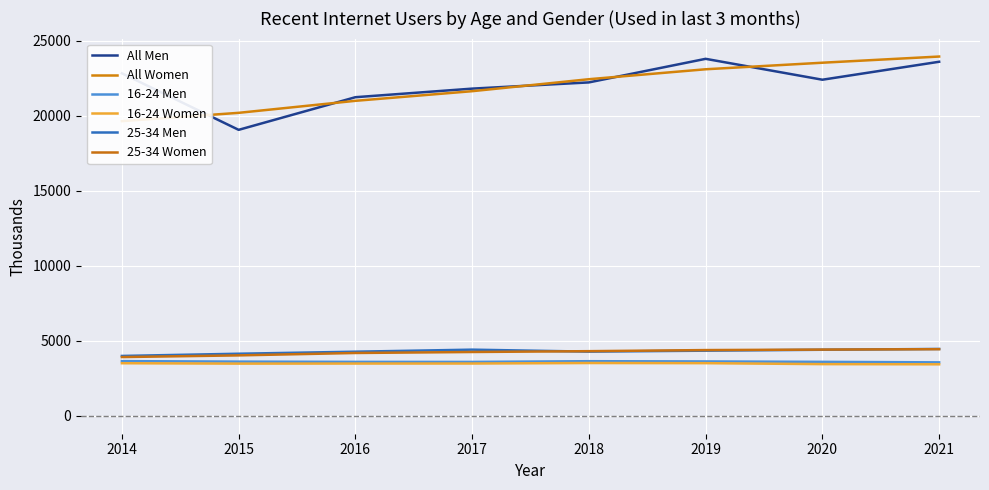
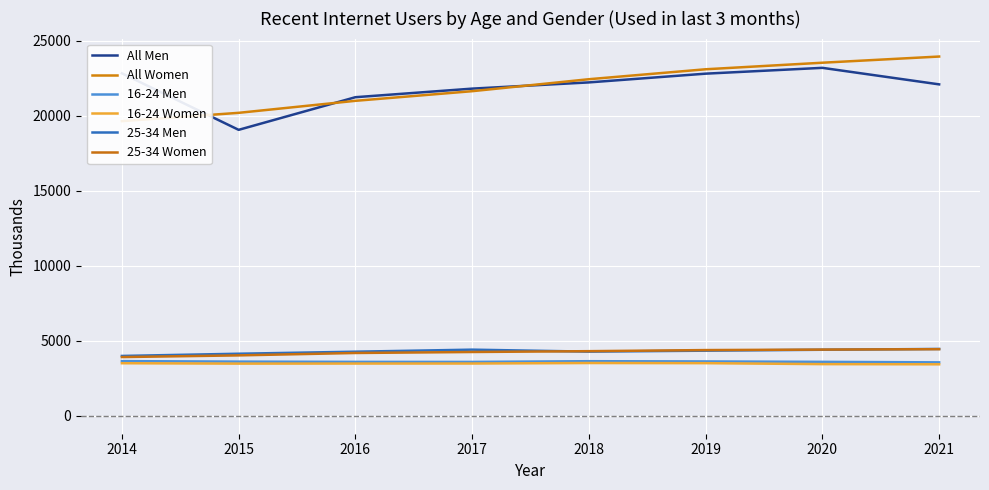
  {
    "All Men": {
      "2015": 19100,
      "2016": 21200,
      "2017": 21800,
      "2018": 22200,
-     "2019": 23800,
-     "2020": 22400,
-     "2021": 23600
+     "2019": 22800,
+     "2020": 23200,
+     "2021": 22100
    }
  }
